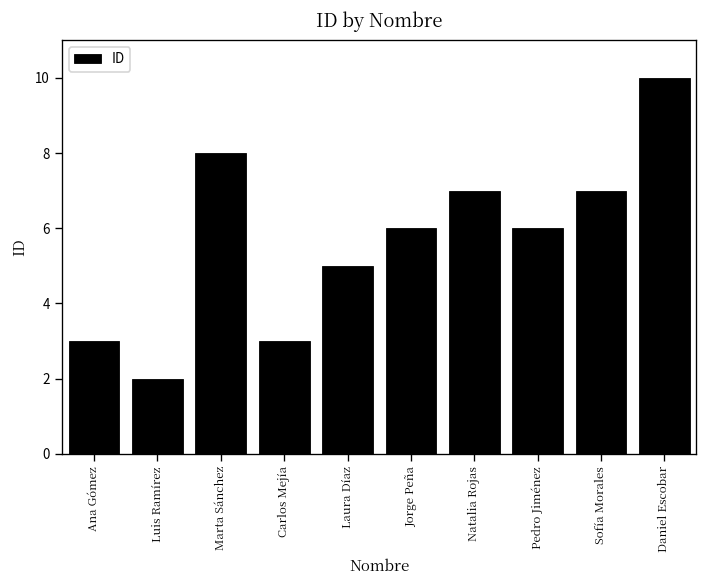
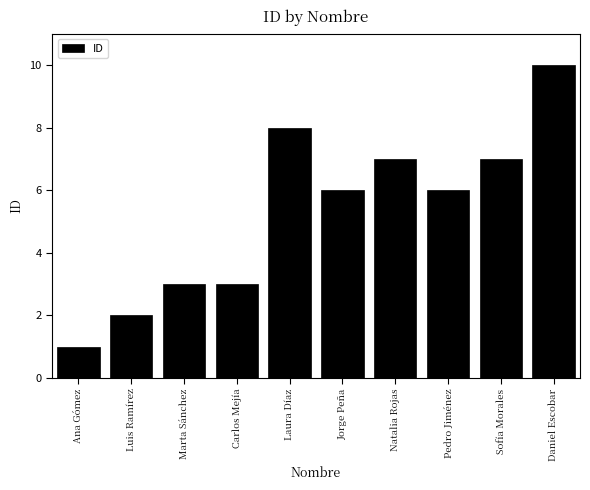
  {
-   "Ana Gómez": 3,
+   "Ana Gómez": 1,
    "Luis Ramírez": 2,
-   "Marta Sánchez": 8,
+   "Marta Sánchez": 3,
    "Carlos Mejía": 3,
-   "Laura Díaz": 5,
+   "Laura Díaz": 8,
    "Jorge Peña": 6,
    "Natalia Rojas": 7,
    "Pedro Jiménez": 6,
    "Sofía Morales": 7,
    "Daniel Escobar": 10
  }
